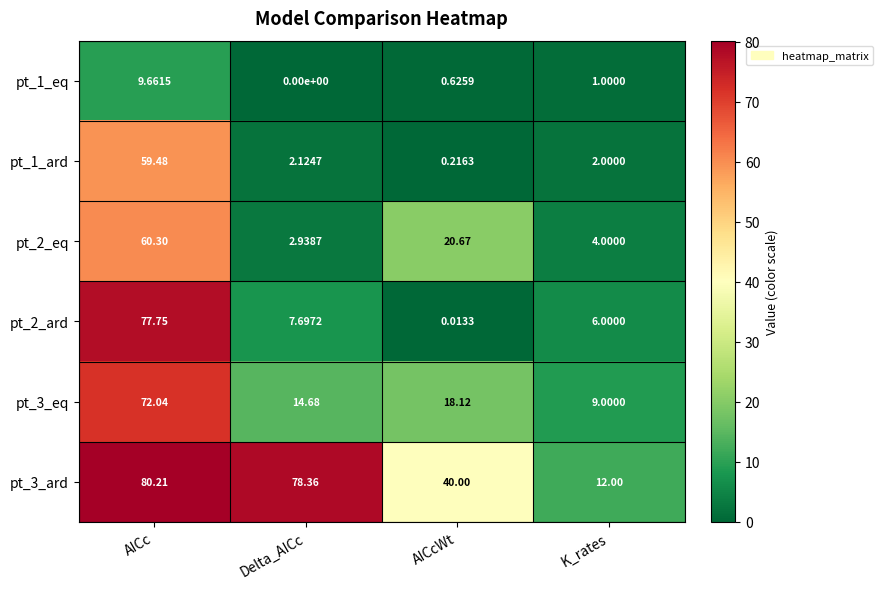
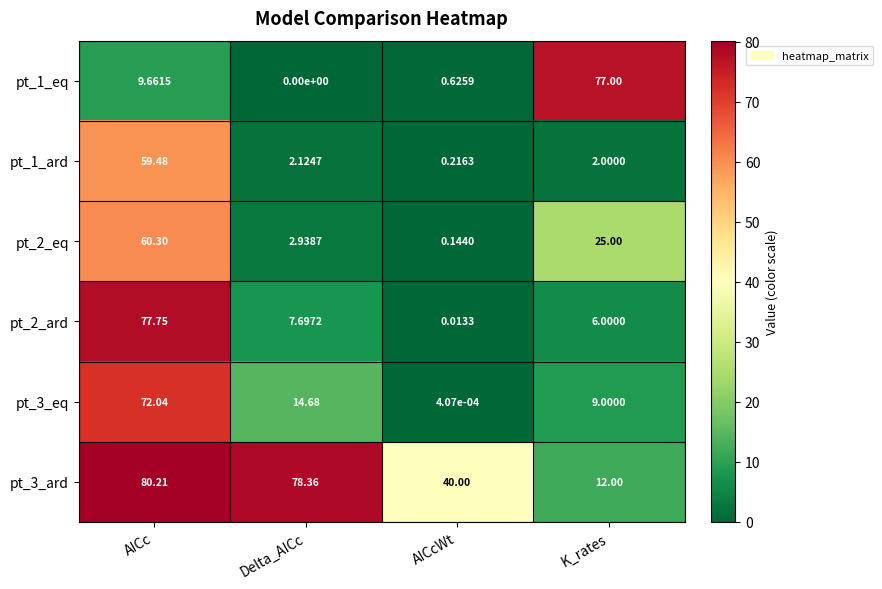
  {
    "pt_1_eq": {
      "AICc": "9.6615",
      "Delta_AICc": "0.00e+00",
      "AICcWt": "0.6259",
-     "K_rates": "1.0000"
+     "K_rates": "77.00"
    },
    "pt_1_ard": {
      "AICc": "59.48",
      "Delta_AICc": "2.1247",
      "AICcWt": "0.2163",
      "K_rates": "2.0000"
    },
    "pt_2_eq": {
      "AICc": "60.30",
      "Delta_AICc": "2.9387",
-     "AICcWt": "20.67",
-     "K_rates": "4.0000"
+     "AICcWt": "0.1440",
+     "K_rates": "25.00"
    },
    "pt_2_ard": {
      "AICc": "77.75",
      "Delta_AICc": "7.6972",
      "AICcWt": "0.0133",
      "K_rates": "6.0000"
    },
    "pt_3_eq": {
      "AICc": "72.04",
      "Delta_AICc": "14.68",
-     "AICcWt": "18.12",
+     "AICcWt": "4.07e-04",
      "K_rates": "9.0000"
    },
    "pt_3_ard": {
      "AICc": "80.21",
      "Delta_AICc": "78.36",
      "AICcWt": "40.00",
      "K_rates": "12.00"
    }
  }
